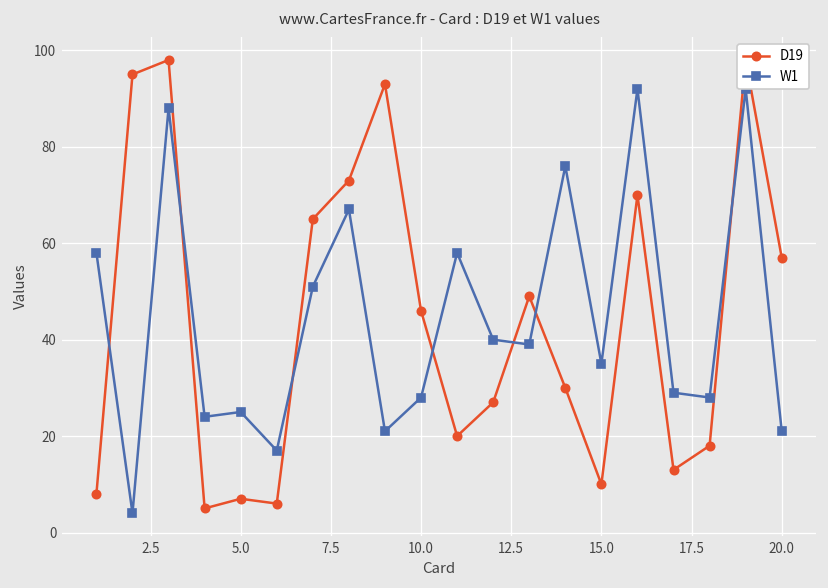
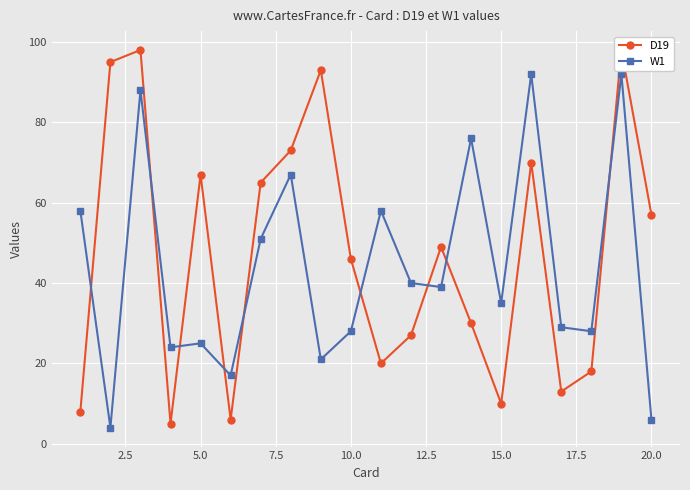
  {
    "D19": {
-     "5.0": 7,
+     "5.0": 67,
      "10.0": 46,
      "15.0": 10,
      "20.0": 57
    },
    "W1": {
      "5.0": 25,
      "10.0": 28,
      "15.0": 35,
-     "20.0": 21
+     "20.0": 6
    }
  }
